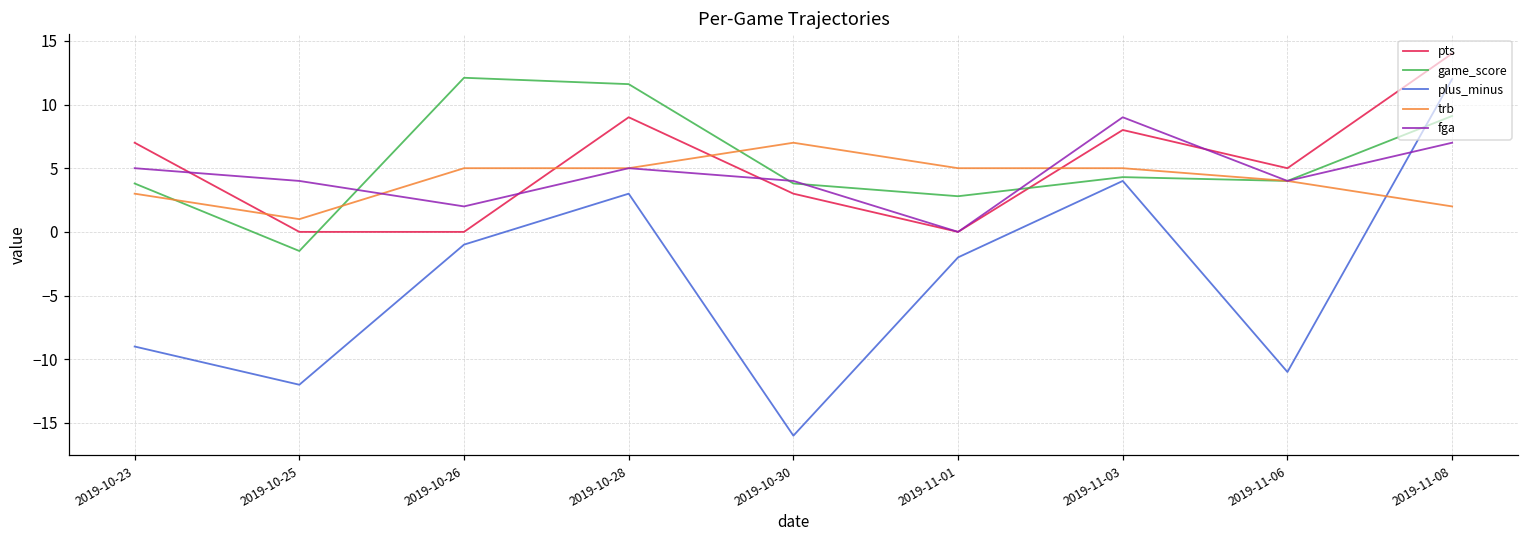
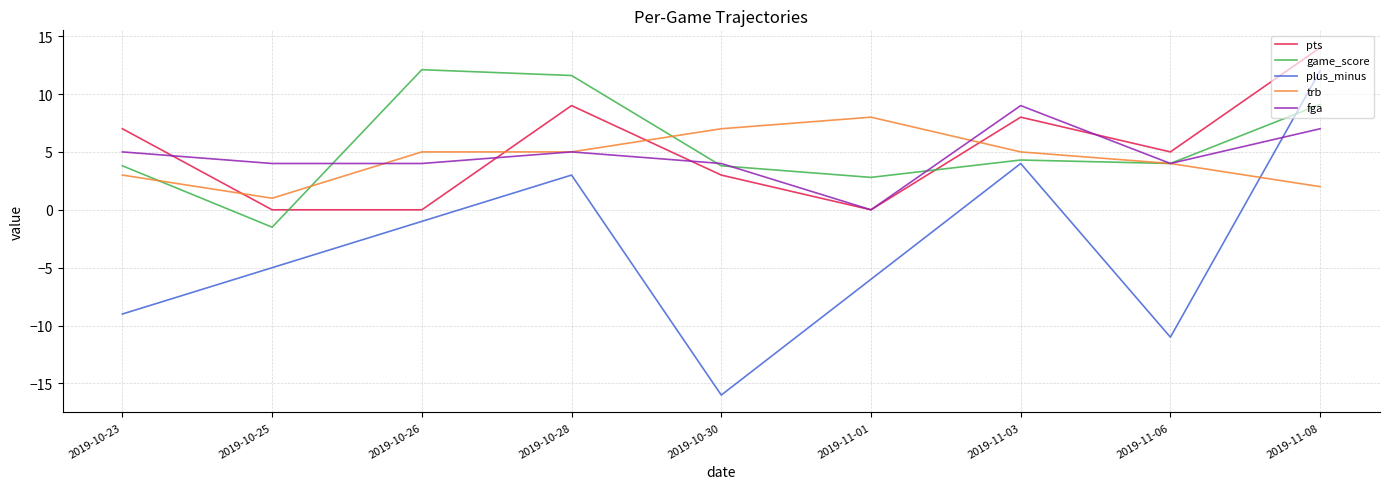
  {
    "pts": {
      "2019-10-23": 7,
      "2019-10-25": 0,
      "2019-10-26": 0,
      "2019-10-28": 9,
      "2019-10-30": 3,
      "2019-11-03": 8,
      "2019-11-06": 5
    },
    "game_score": {
      "2019-10-23": 4,
      "2019-10-25": -1.5,
      "2019-10-26": 12,
      "2019-10-28": 11.6,
      "2019-11-01": 3,
      "2019-11-03": 4.3
    },
    "plus_minus": {
      "2019-10-23": -9,
-     "2019-10-25": -12,
+     "2019-10-25": -5,
      "2019-10-26": -1,
      "2019-10-28": 3,
      "2019-10-30": -16,
-     "2019-11-01": -2,
+     "2019-11-01": -6,
      "2019-11-03": 4,
      "2019-11-06": -11
    },
    "trb": {
      "2019-10-23": 3,
      "2019-10-25": 1,
      "2019-10-26": 5,
      "2019-10-30": 7,
-     "2019-11-01": 5,
+     "2019-11-01": 8,
      "2019-11-03": 5,
      "2019-11-08": 2
    },
    "fga": {
      "2019-10-23": 5,
      "2019-10-25": 4,
-     "2019-10-26": 2,
+     "2019-10-26": 4,
      "2019-11-03": 9,
      "2019-11-08": 7
    }
  }
